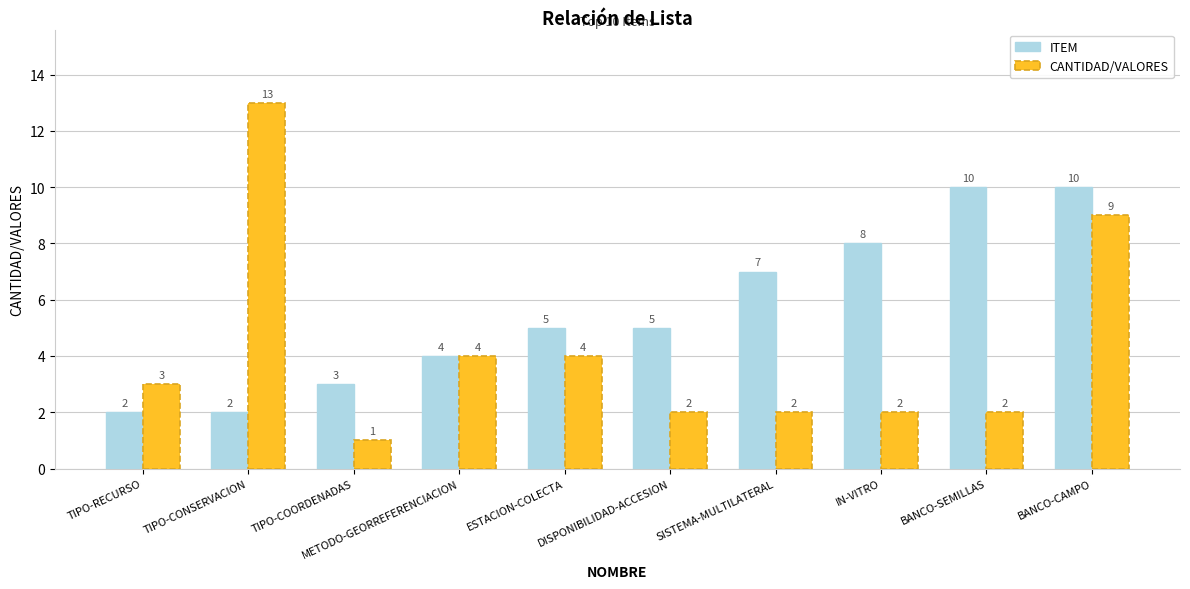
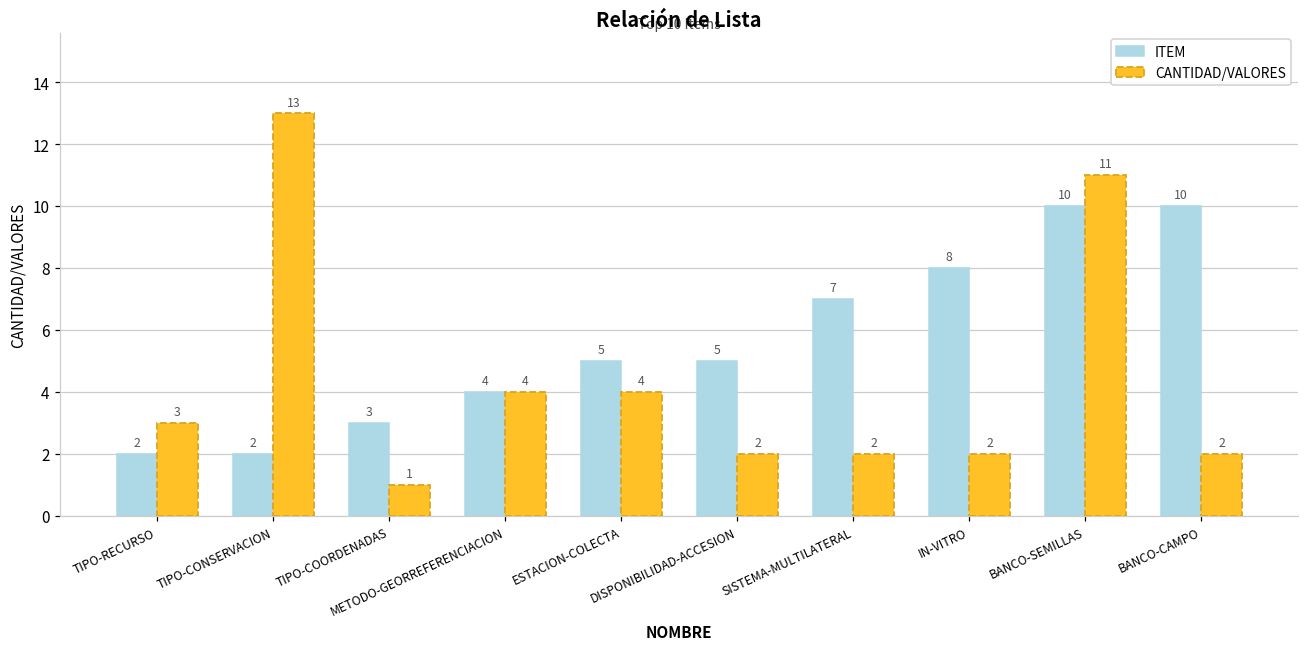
  {
    "ITEM": {
      "TIPO-RECURSO": 2,
      "TIPO-CONSERVACION": 2,
      "TIPO-COORDENADAS": 3,
      "METODO-GEORREFERENCIACION": 4,
      "ESTACION-COLECTA": 5,
      "DISPONIBILIDAD-ACCESION": 5,
      "SISTEMA-MULTILATERAL": 7,
      "IN-VITRO": 8,
      "BANCO-SEMILLAS": 10,
      "BANCO-CAMPO": 10
    },
    "CANTIDAD/VALORES": {
      "TIPO-RECURSO": 3,
      "TIPO-CONSERVACION": 13,
      "TIPO-COORDENADAS": 1,
      "METODO-GEORREFERENCIACION": 4,
      "ESTACION-COLECTA": 4,
      "DISPONIBILIDAD-ACCESION": 2,
      "SISTEMA-MULTILATERAL": 2,
      "IN-VITRO": 2,
-     "BANCO-SEMILLAS": 2,
-     "BANCO-CAMPO": 9
+     "BANCO-SEMILLAS": 11,
+     "BANCO-CAMPO": 2
    }
  }
